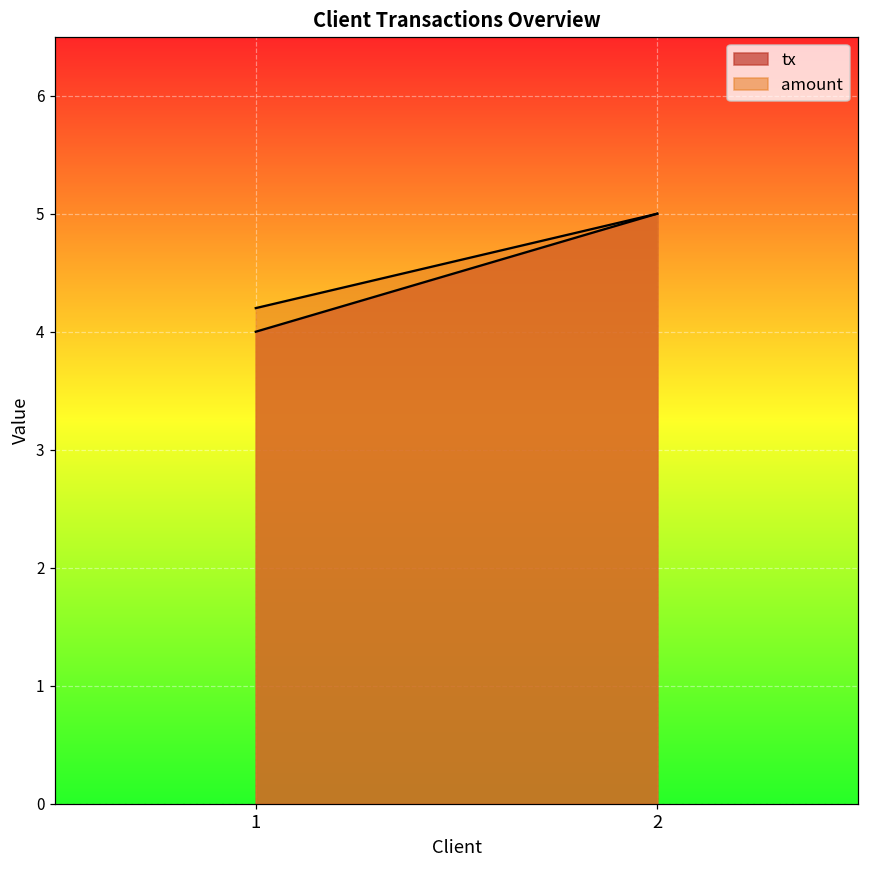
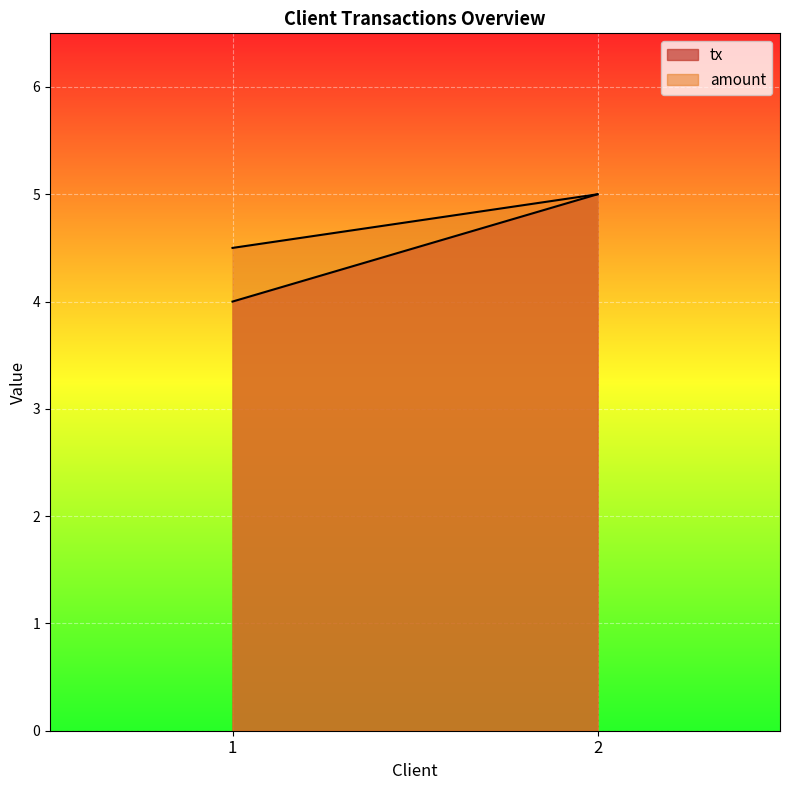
  {
    "tx": {
      "1": 4.0
    },
    "amount": {
-     "1": 4.2
+     "1": 4.5
    }
  }
